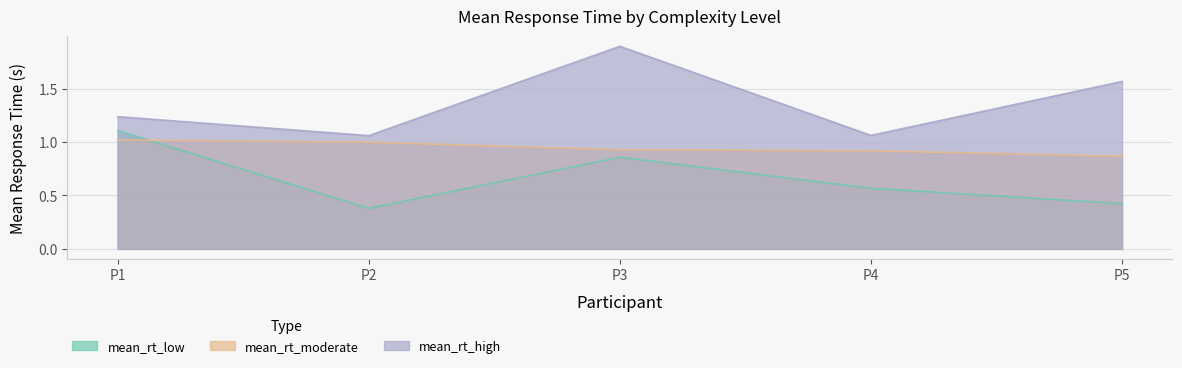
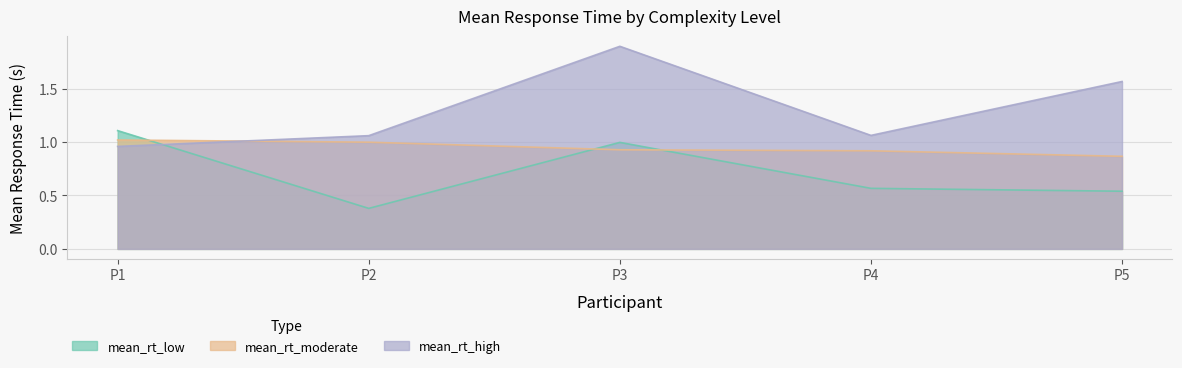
  {
    "mean_rt_low": {
      "P1": 1.11,
      "P2": 0.38,
-     "P3": 0.86,
+     "P3": 1.00,
      "P4": 0.57,
-     "P5": 0.42
+     "P5": 0.54
    },
    "mean_rt_moderate": {
      "P1": 1.02,
      "P2": 1.00,
      "P3": 0.93,
      "P4": 0.92,
      "P5": 0.87
    },
    "mean_rt_high": {
-     "P1": 1.24,
+     "P1": 0.96,
      "P2": 1.06,
      "P3": 1.90,
      "P4": 1.06,
      "P5": 1.57
    }
  }
